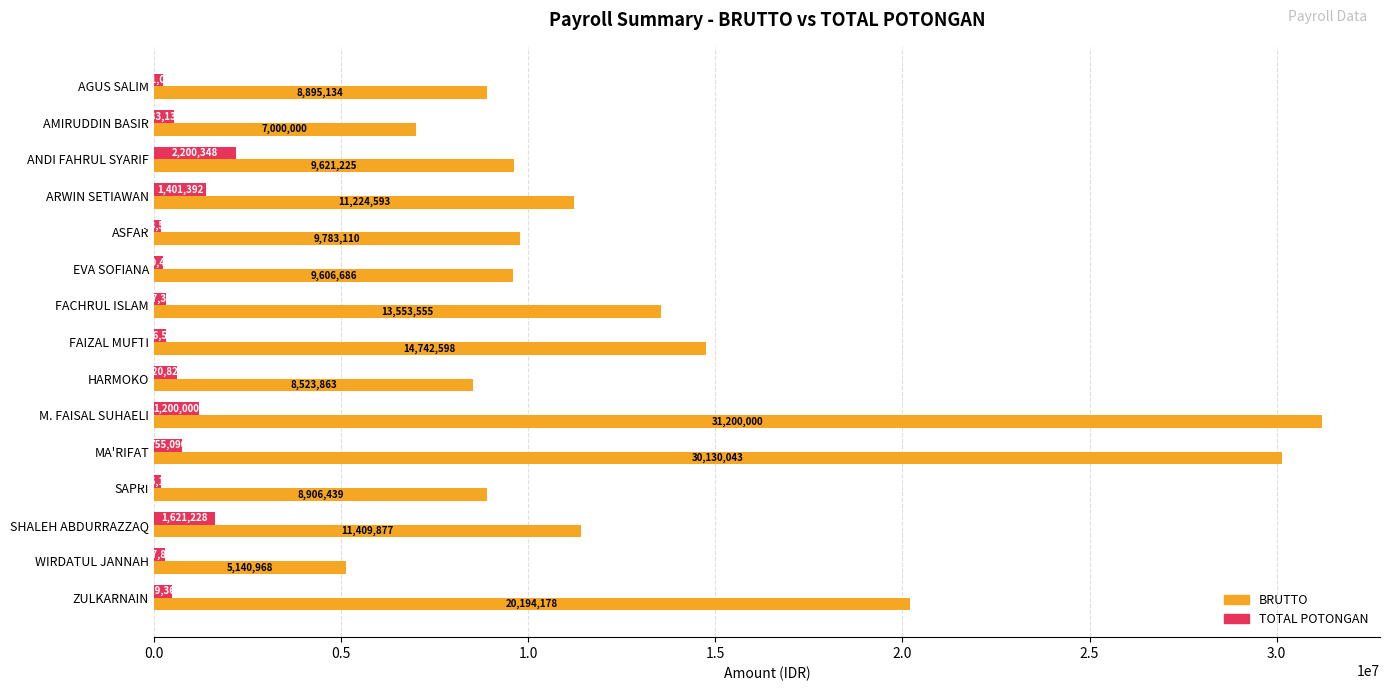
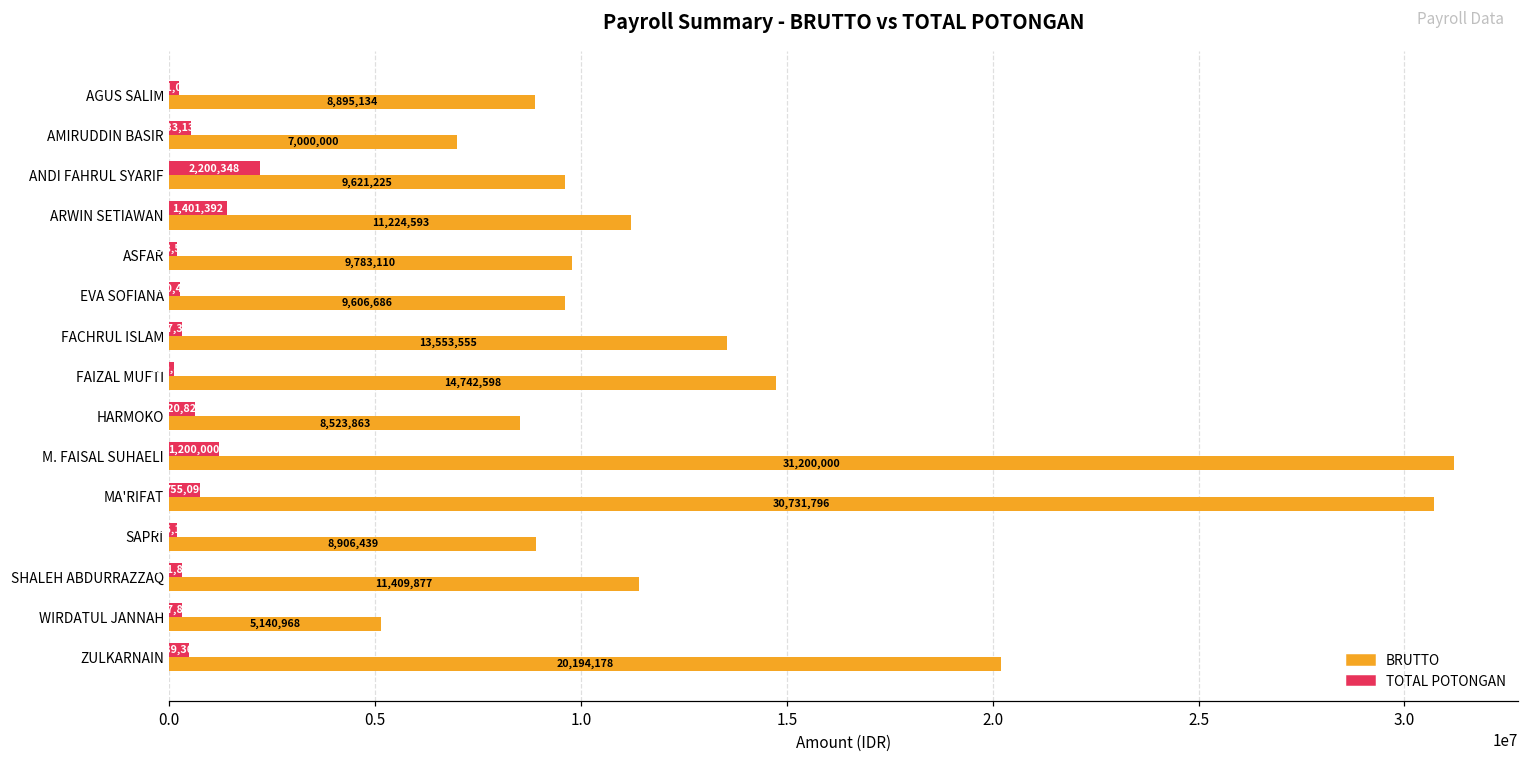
  {
    "BRUTTO": {
      "AGUS SALIM": "8,895,134",
      "AMIRUDDIN BASIR": "7,000,000",
      "ANDI FAHRUL SYARIF": "9,621,225",
      "ARWIN SETIAWAN": "11,224,593",
      "ASFAR": "9,783,110",
      "EVA SOFIANA": "9,606,686",
      "FACHRUL ISLAM": "13,553,555",
      "FAIZAL MUFTI": "14,742,598",
      "HARMOKO": "8,523,863",
      "M. FAISAL SUHAELI": "31,200,000",
-     "MA'RIFAT": "30,130,043",
+     "MA'RIFAT": "30,731,796",
      "SAPRI": "8,906,439",
      "SHALEH ABDURRAZZAQ": "11,409,877",
      "WIRDATUL JANNAH": "5,140,968",
      "ZULKARNAIN": "20,194,178"
    },
    "TOTAL POTONGAN": {
      "AGUS SALIM": "200000",
      "ASFAR": "200000",
      "EVA SOFIANA": "300000",
      "FACHRUL ISLAM": "300000",
-     "FAIZAL MUFTI": "300000",
+     "FAIZAL MUFTI": "100000",
      "SAPRI": "200000",
-     "SHALEH ABDURRAZZAQ": "1600000",
+     "SHALEH ABDURRAZZAQ": "300000",
      "WIRDATUL JANNAH": "300000",
      "ZULKARNAIN": "500000"
    }
  }
